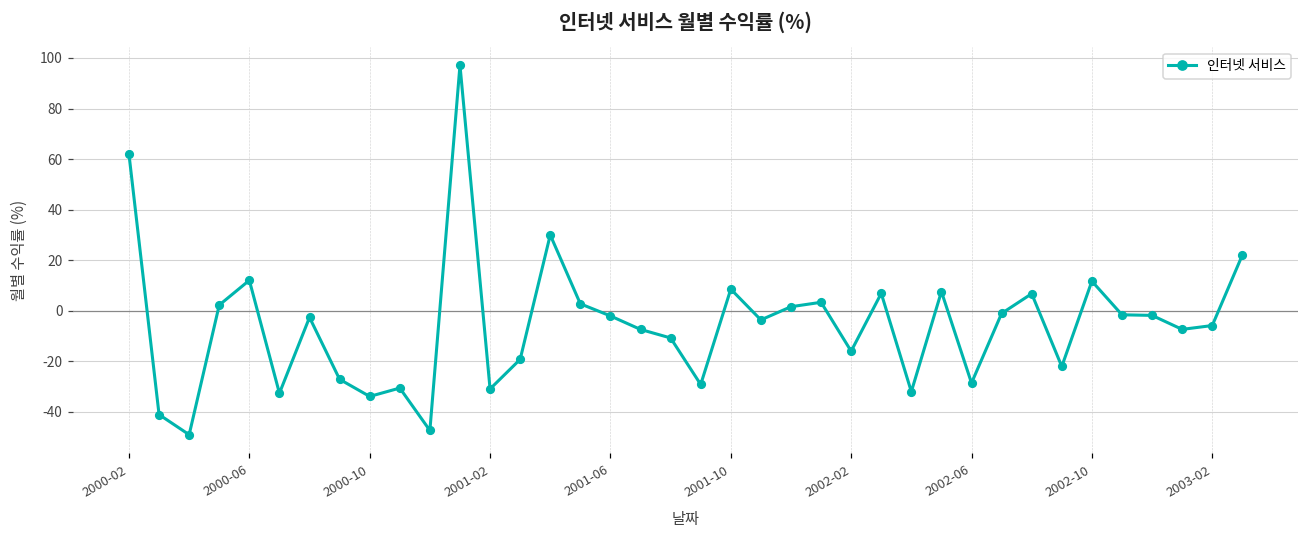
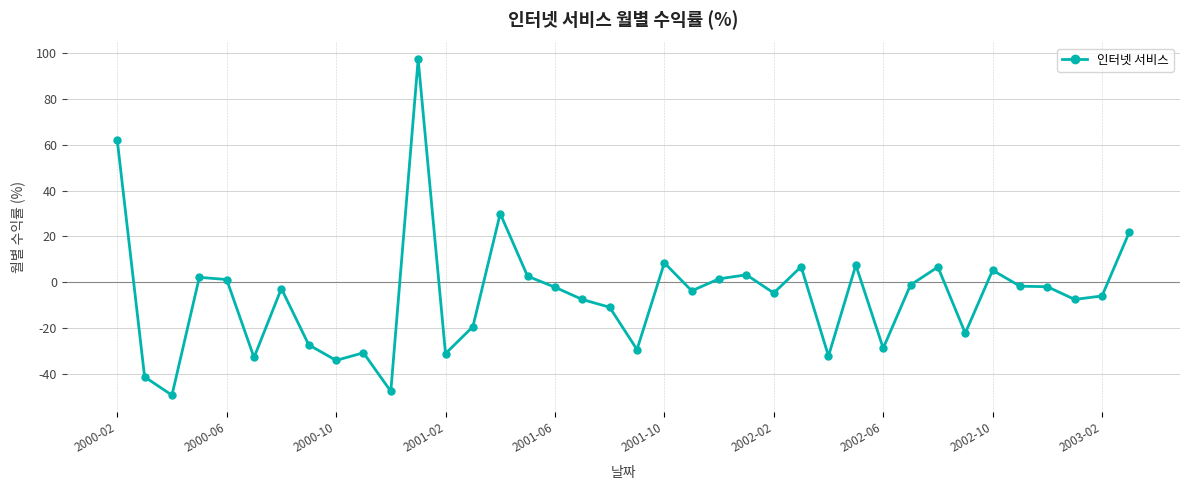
  {
    "2000-02": 62,
-   "2000-06": 12,
+   "2000-06": 1,
    "2000-10": -34,
    "2001-02": -31,
    "2001-06": -2,
    "2001-10": 9,
-   "2002-02": -16,
+   "2002-02": -5,
    "2002-06": -29,
-   "2002-10": 12,
+   "2002-10": 5,
    "2003-02": -6
  }
